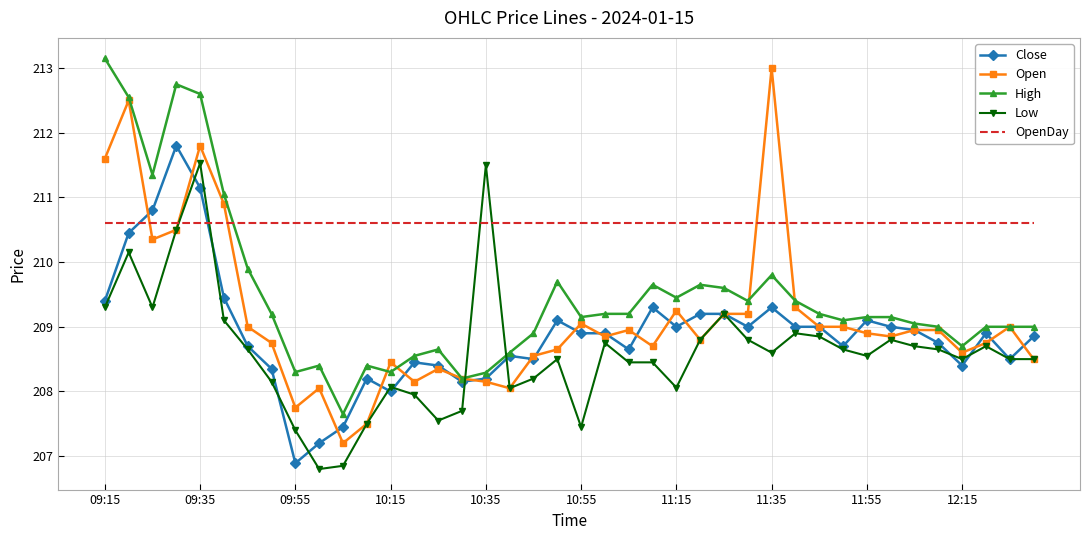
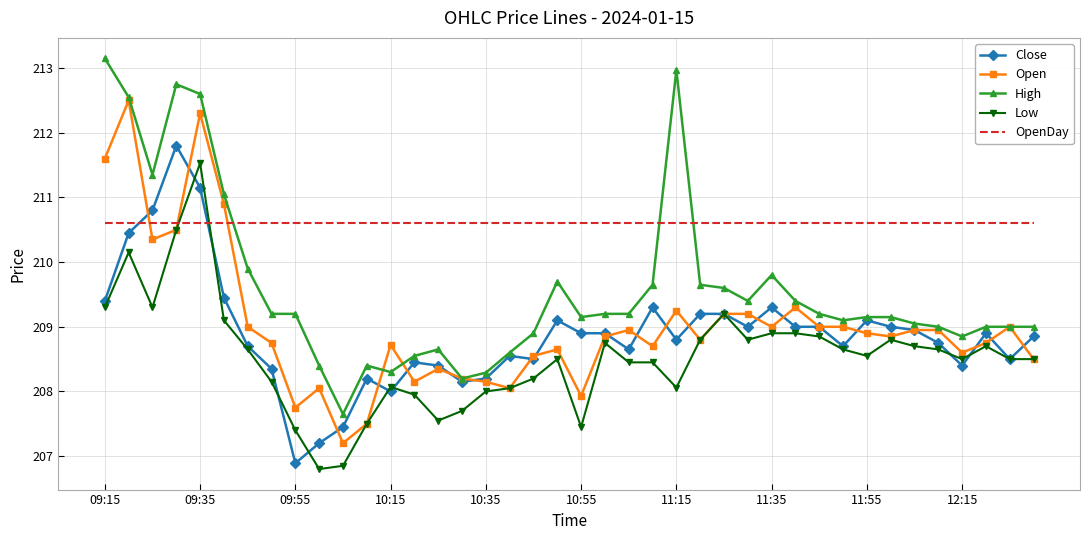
  {
    "Close": {
      "09:15": 209.4,
      "09:35": 211.2,
      "09:55": 206.9,
      "10:15": 208.0,
      "10:35": 208.2,
      "10:55": 208.9,
-     "11:15": 209.0,
+     "11:15": 208.8,
      "11:35": 209.3,
      "11:55": 209.1,
      "12:15": 208.4
    },
    "Open": {
      "09:15": 211.6,
-     "09:35": 211.8,
+     "09:35": 212.3,
      "09:55": 207.8,
-     "10:15": 208.5,
+     "10:15": 208.7,
      "10:35": 208.2,
-     "10:55": 209.1,
+     "10:55": 207.9,
      "11:15": 209.3,
-     "11:35": 213,
+     "11:35": 209,
      "11:55": 208.9,
      "12:15": 208.6
    },
    "High": {
      "09:15": 213.2,
      "09:35": 212.6,
-     "09:55": 208.3,
+     "09:55": 209.2,
      "10:15": 208.3,
      "10:35": 208.3,
      "10:55": 209.2,
-     "11:15": 209.5,
+     "11:15": 213.0,
      "11:35": 209.8,
      "11:55": 209.2,
-     "12:15": 208.7
+     "12:15": 208.9
    },
    "Low": {
      "09:15": 209.3,
      "09:35": 211.5,
      "09:55": 207.4,
      "10:15": 208.1,
-     "10:35": 211.5,
+     "10:35": 208.0,
      "10:55": 207.5,
      "11:15": 208.1,
-     "11:35": 208.6,
+     "11:35": 208.9,
      "11:55": 208.6,
      "12:15": 208.5
    },
    "OpenDay": {
      "09:15": 210.6,
      "09:35": 210.6,
      "09:55": 210.6,
      "10:15": 210.6,
      "10:35": 210.6,
      "10:55": 210.6,
      "11:15": 210.6,
      "11:35": 210.6,
      "11:55": 210.6,
      "12:15": 210.6
    }
  }
